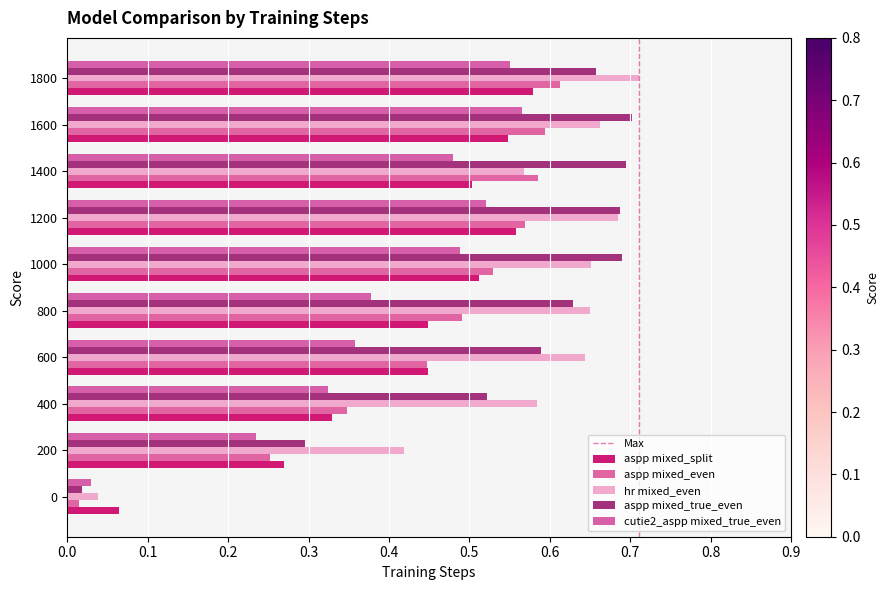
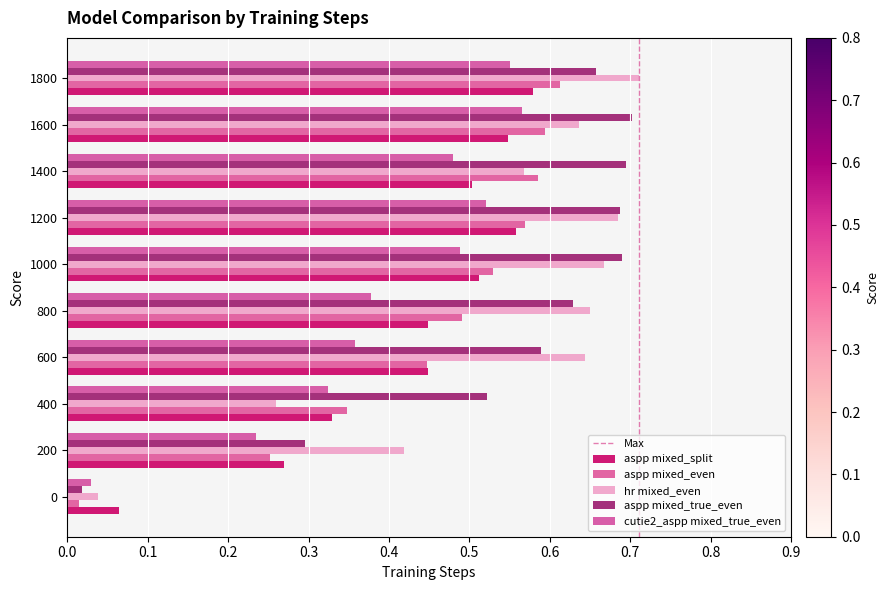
  {
    "hr mixed_even": {
      "1800": 0.71,
-     "1600": 0.66,
+     "1600": 0.64,
      "1400": 0.57,
      "1200": 0.69,
-     "1000": 0.65,
+     "1000": 0.67,
      "800": 0.65,
      "600": 0.64,
-     "400": 0.58,
+     "400": 0.26,
      "200": 0.42,
      "0": 0.04
    }
  }
